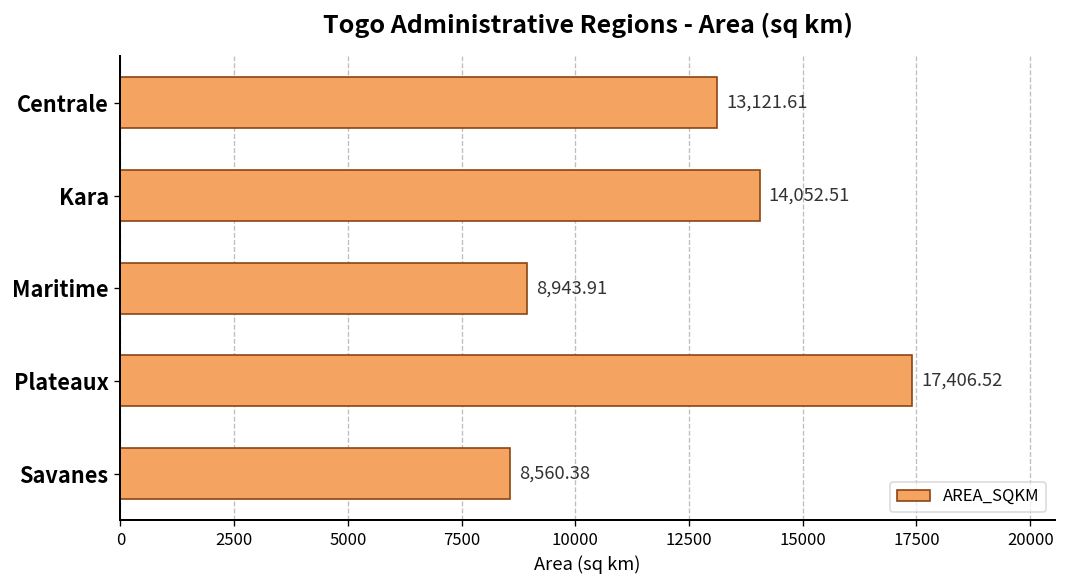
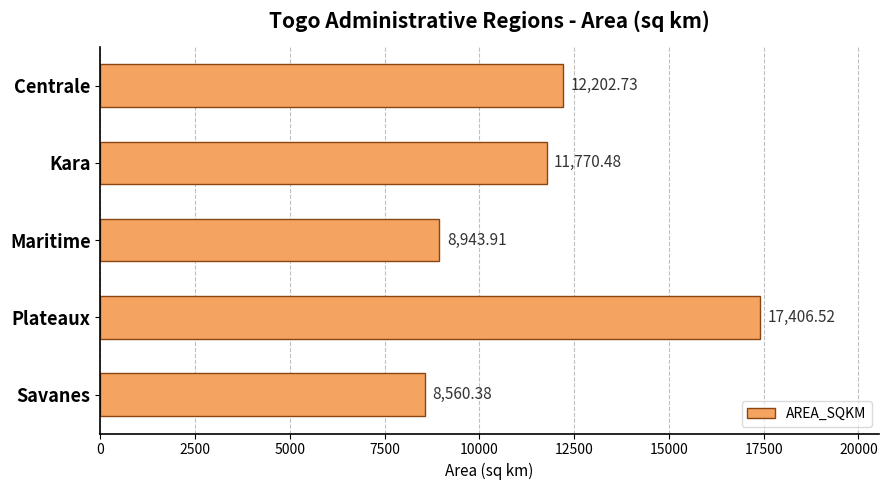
  {
-   "Centrale": "13,121.61",
-   "Kara": "14,052.51",
+   "Centrale": "12,202.73",
+   "Kara": "11,770.48",
    "Maritime": "8,943.91",
    "Plateaux": "17,406.52",
    "Savanes": "8,560.38"
  }
